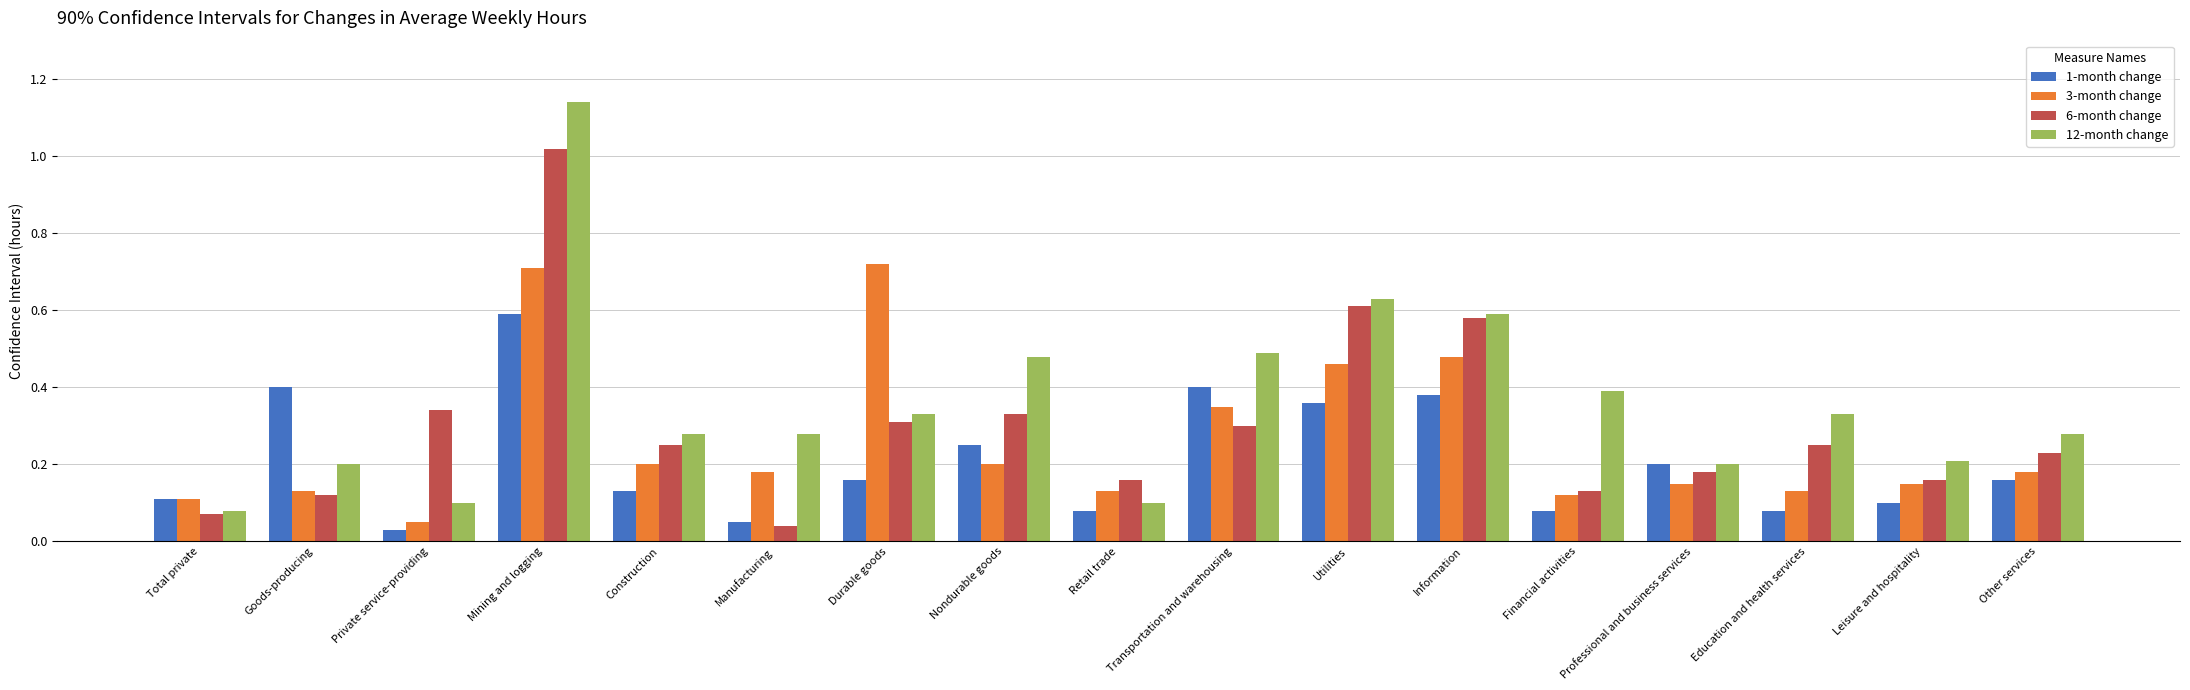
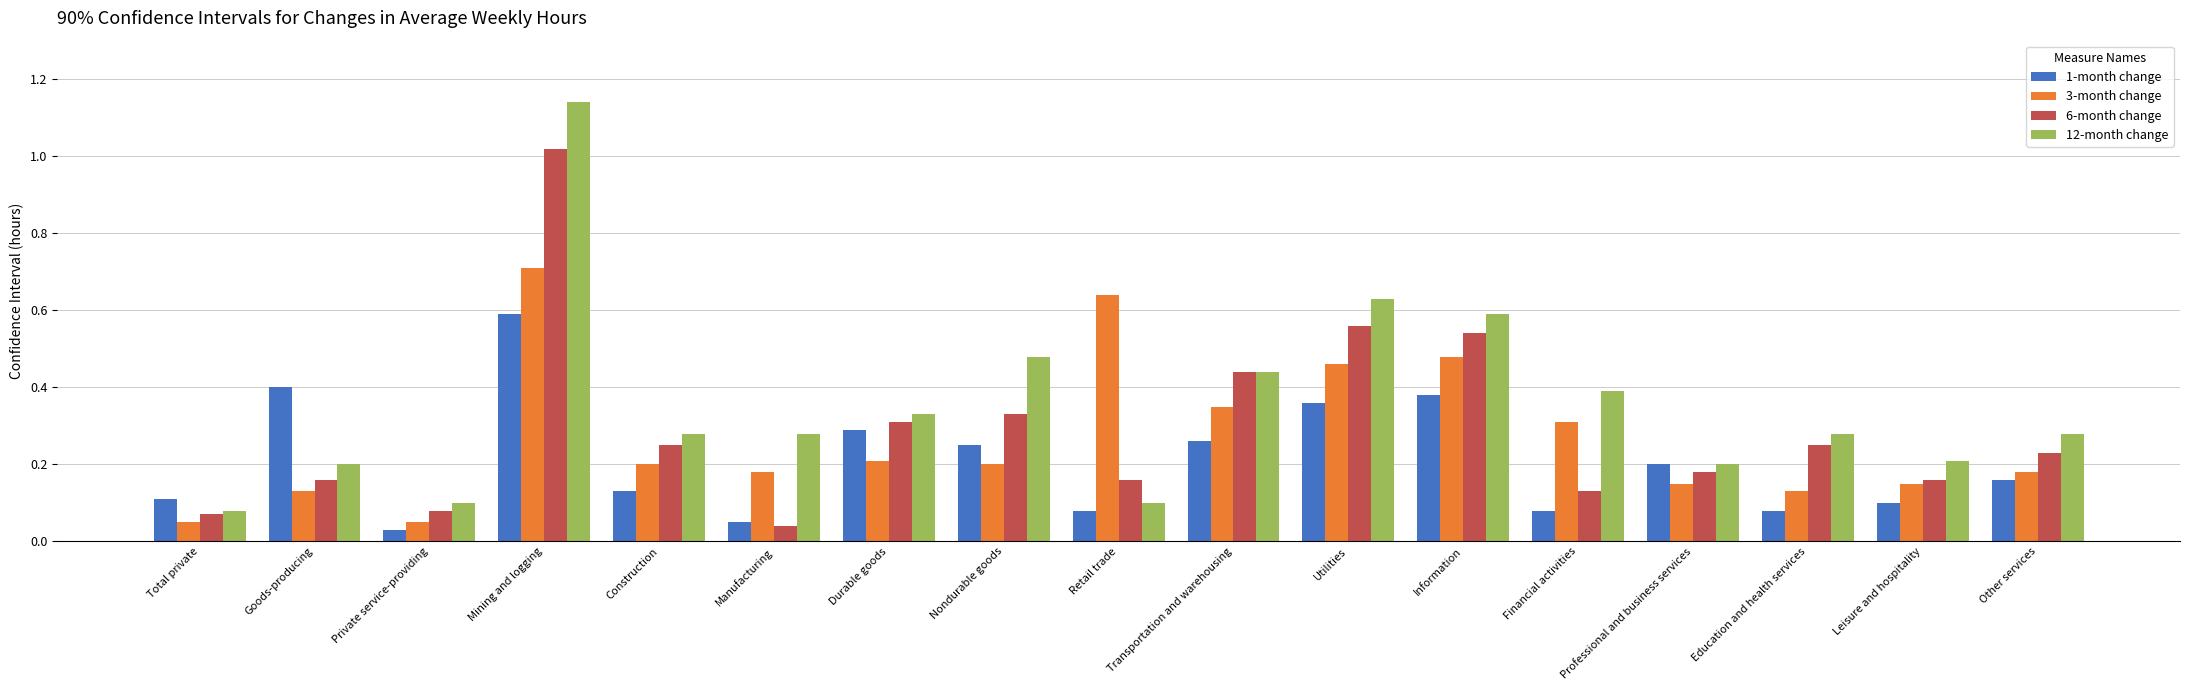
  {
    "1-month change": {
      "Total private": 0.11,
      "Goods-producing": 0.40,
      "Private service-providing": 0.03,
      "Mining and logging": 0.59,
      "Construction": 0.13,
      "Manufacturing": 0.05,
-     "Durable goods": 0.16,
+     "Durable goods": 0.29,
      "Nondurable goods": 0.25,
      "Retail trade": 0.08,
-     "Transportation and warehousing": 0.40,
+     "Transportation and warehousing": 0.26,
      "Utilities": 0.36,
      "Information": 0.38,
      "Financial activities": 0.08,
      "Professional and business services": 0.20,
      "Education and health services": 0.08,
      "Leisure and hospitality": 0.10,
      "Other services": 0.16
    },
    "3-month change": {
-     "Total private": 0.11,
+     "Total private": 0.05,
      "Goods-producing": 0.13,
      "Private service-providing": 0.05,
      "Mining and logging": 0.71,
      "Construction": 0.20,
      "Manufacturing": 0.18,
-     "Durable goods": 0.72,
+     "Durable goods": 0.21,
      "Nondurable goods": 0.20,
-     "Retail trade": 0.13,
+     "Retail trade": 0.64,
      "Transportation and warehousing": 0.35,
      "Utilities": 0.46,
      "Information": 0.48,
-     "Financial activities": 0.12,
+     "Financial activities": 0.31,
      "Professional and business services": 0.15,
      "Education and health services": 0.13,
      "Leisure and hospitality": 0.15,
      "Other services": 0.18
    },
    "6-month change": {
      "Total private": 0.07,
-     "Goods-producing": 0.12,
-     "Private service-providing": 0.34,
+     "Goods-producing": 0.16,
+     "Private service-providing": 0.08,
      "Mining and logging": 1.02,
      "Construction": 0.25,
      "Manufacturing": 0.04,
      "Durable goods": 0.31,
      "Nondurable goods": 0.33,
      "Retail trade": 0.16,
-     "Transportation and warehousing": 0.30,
-     "Utilities": 0.61,
-     "Information": 0.58,
+     "Transportation and warehousing": 0.44,
+     "Utilities": 0.56,
+     "Information": 0.54,
      "Financial activities": 0.13,
      "Professional and business services": 0.18,
      "Education and health services": 0.25,
      "Leisure and hospitality": 0.16,
      "Other services": 0.23
    },
    "12-month change": {
      "Total private": 0.08,
      "Goods-producing": 0.20,
      "Private service-providing": 0.10,
      "Mining and logging": 1.14,
      "Construction": 0.28,
      "Manufacturing": 0.28,
      "Durable goods": 0.33,
      "Nondurable goods": 0.48,
      "Retail trade": 0.10,
-     "Transportation and warehousing": 0.49,
+     "Transportation and warehousing": 0.44,
      "Utilities": 0.63,
      "Information": 0.59,
      "Financial activities": 0.39,
      "Professional and business services": 0.20,
-     "Education and health services": 0.33,
+     "Education and health services": 0.28,
      "Leisure and hospitality": 0.21,
      "Other services": 0.28
    }
  }
